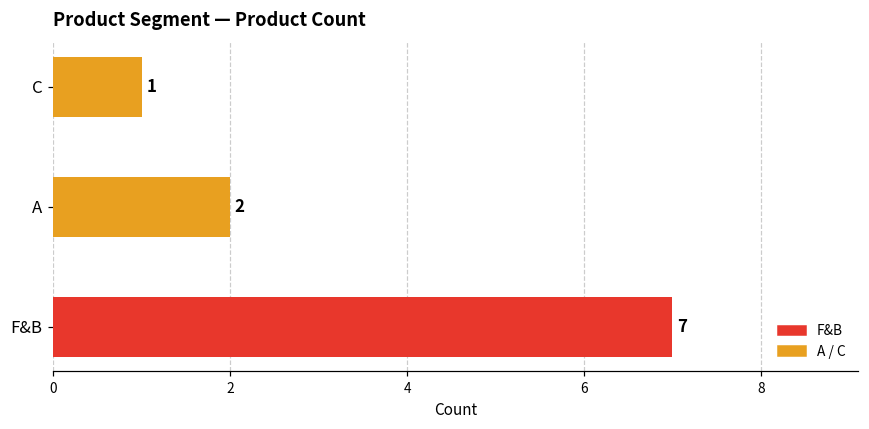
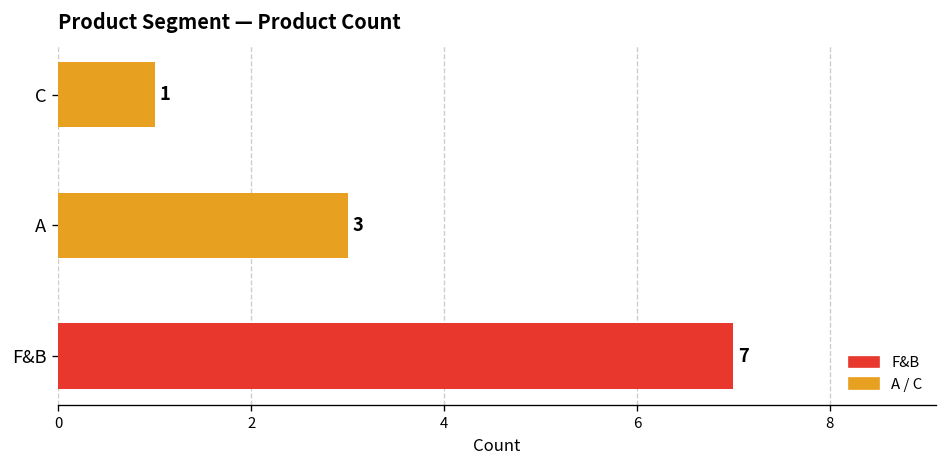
  {
    "C": 1,
-   "A": 2,
+   "A": 3,
    "F&B": 7
  }
